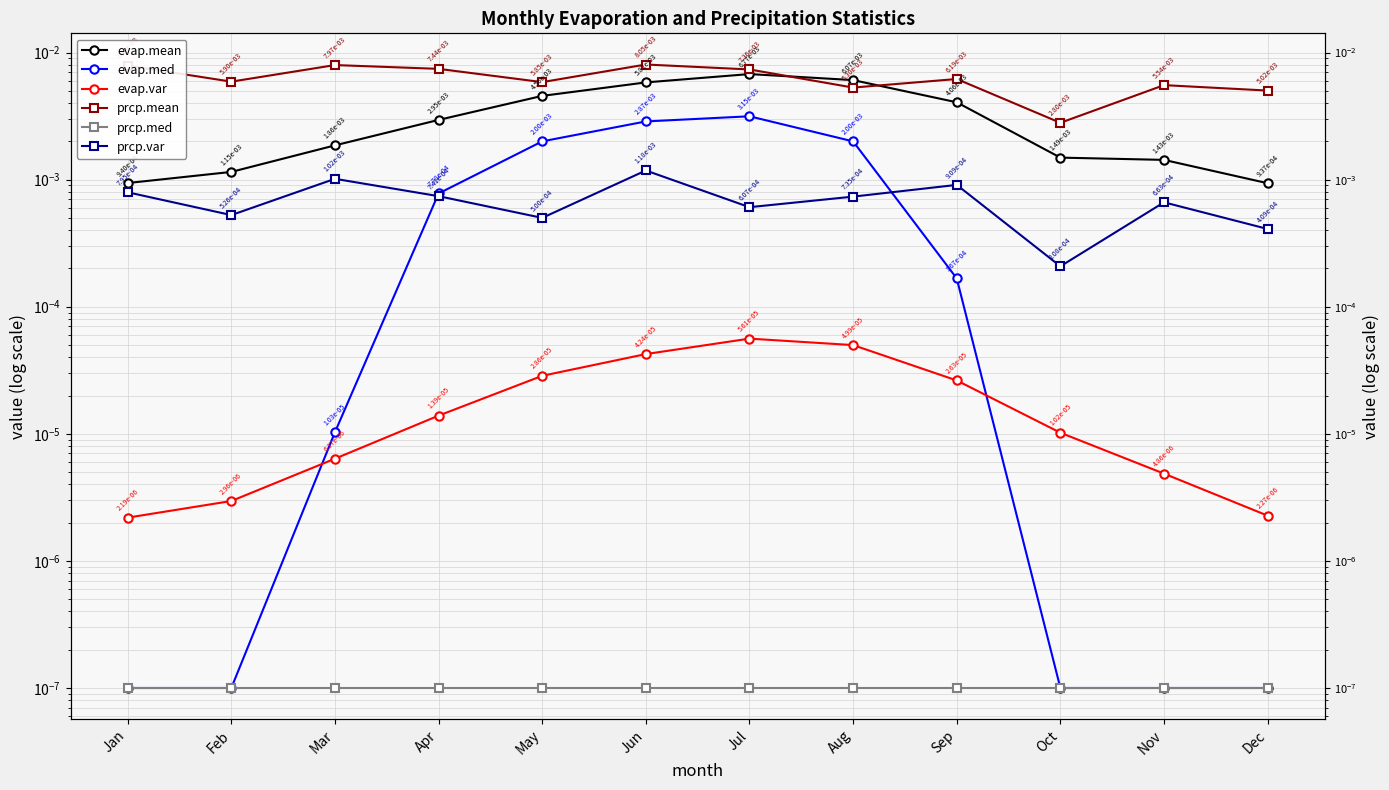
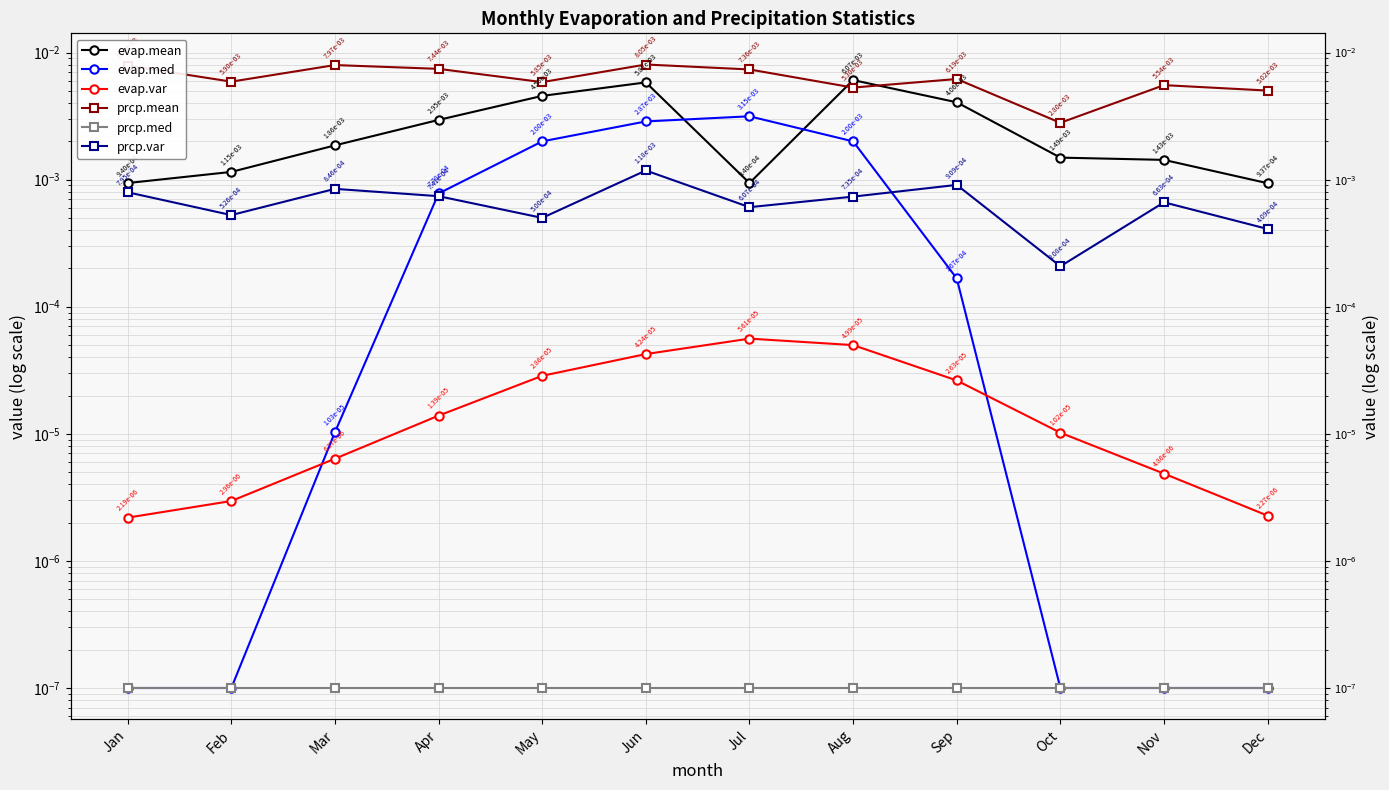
  {
    "evap.mean": {
      "Feb": "1.15e-03",
      "Mar": "1.02e-03",
      "Apr": "2.95e-03",
-     "Jul": "6.77e-03",
+     "Jul": "9.40e-04",
      "Oct": "1.49e-03",
      "Nov": "1.43e-03",
      "Dec": "9.37e-04"
    },
    "evap.med": {
      "Mar": "6.37e-06",
      "May": "2.00e-03",
      "Jun": "2.87e-03",
      "Jul": "3.15e-03",
      "Aug": "2.00e-03",
      "Sep": "1.67e-04"
    },
    "evap.var": {
      "Jan": "2.19e-06",
      "Feb": "2.96e-06",
      "Apr": "1.39e-05",
      "May": "2.86e-05",
      "Jun": "4.24e-05",
      "Jul": "5.61e-05",
      "Aug": "4.99e-05",
      "Sep": "2.63e-05",
      "Oct": "1.02e-05",
      "Nov": "4.86e-06",
      "Dec": "2.27e-06"
    },
    "prcp.mean": {
      "Feb": "5.90e-03",
      "Mar": "7.97e-03",
      "Apr": "7.44e-03",
      "Sep": "4.06e-03",
      "Oct": "1.49e-03",
      "Nov": "5.54e-03",
      "Dec": "5.02e-03"
    },
    "prcp.med": {
      "Mar": "0.00000010",
      "Apr": "0.00000010",
      "May": "0.00000010",
      "Jun": "0.00000010",
      "Jul": "0.00000010",
      "Aug": "0.00000010",
      "Sep": "0.00000010"
    },
    "prcp.var": {
      "Feb": "5.26e-04",
-     "Mar": "1.02e-03",
+     "Mar": "8.46e-04",
      "May": "5.00e-04",
      "Jun": "1.18e-03",
      "Jul": "6.07e-04",
      "Aug": "7.35e-04",
      "Sep": "9.09e-04",
      "Oct": "2.08e-04",
      "Nov": "6.63e-04",
      "Dec": "4.09e-04"
    }
  }
